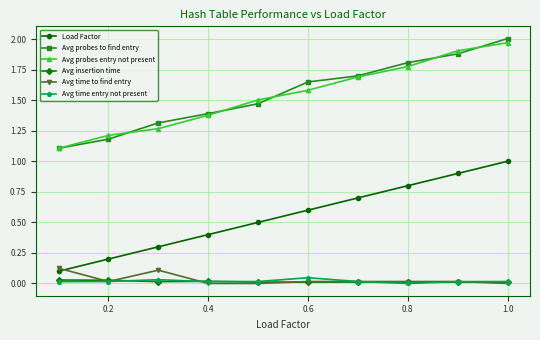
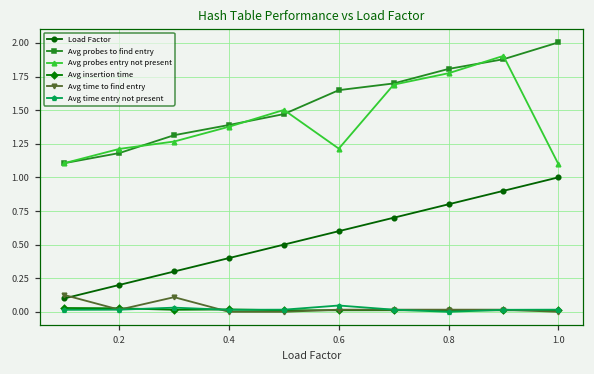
  {
    "Avg probes entry not present": {
      "0.2": 1.21,
-     "0.6": 1.58,
+     "0.6": 1.21,
      "0.8": 1.78,
-     "1.0": 1.97
+     "1.0": 1.10
    },
    "Avg time entry not present": {
      "0.6": 0.05
    }
  }
